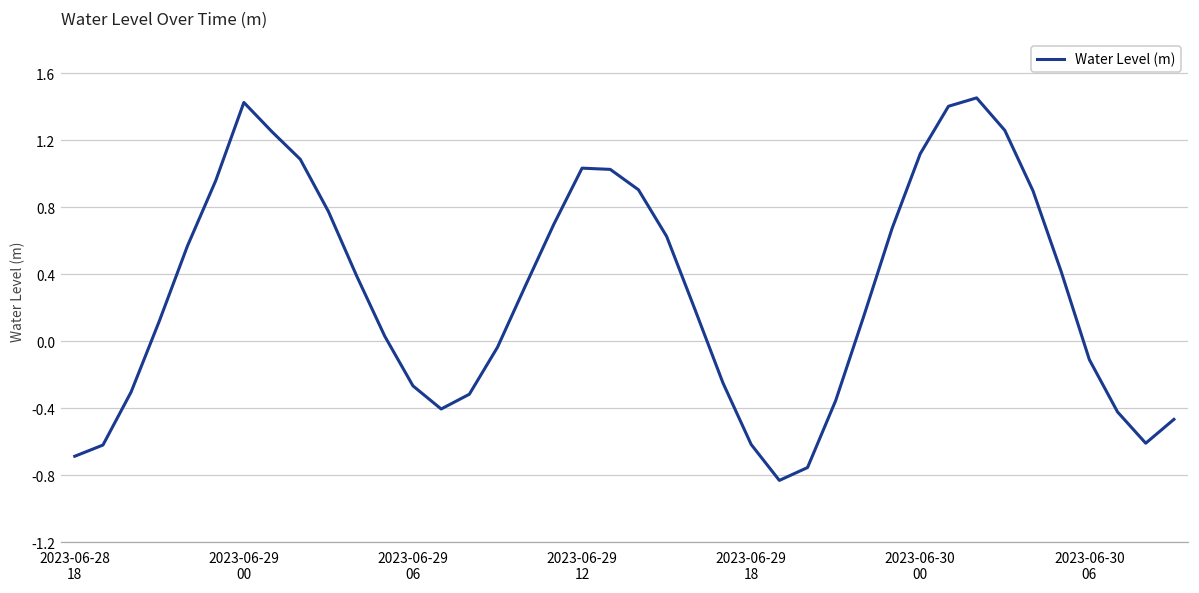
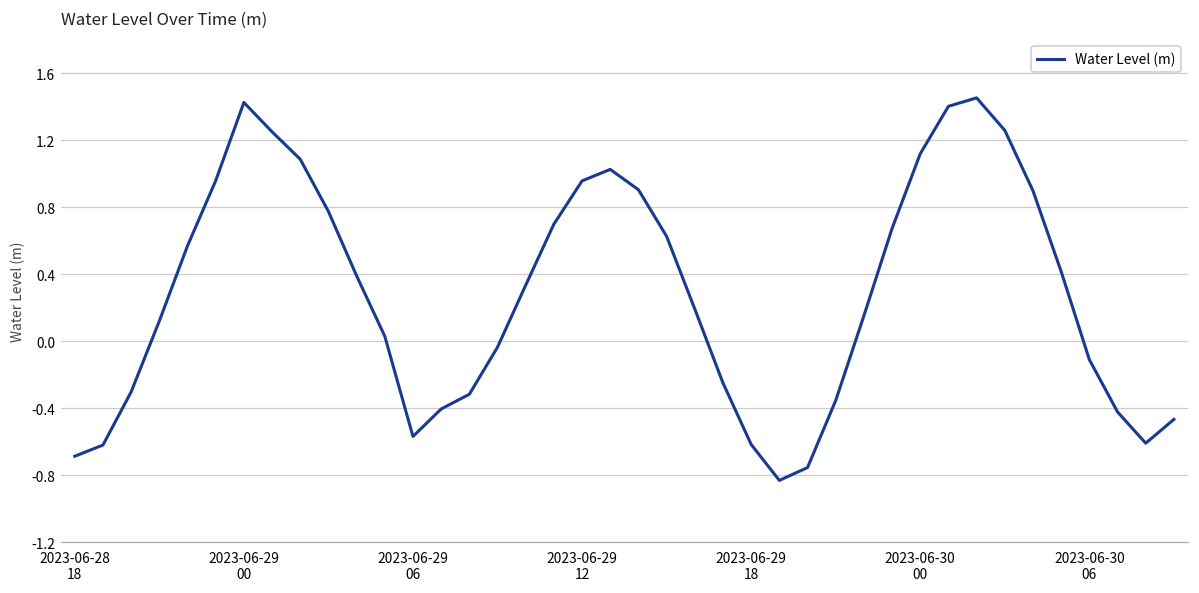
  {
    "2023-06-28 18": -0.69,
    "2023-06-29 00": 1.42,
-   "2023-06-29 06": -0.27,
-   "2023-06-29 12": 1.03,
+   "2023-06-29 06": -0.57,
+   "2023-06-29 12": 0.96,
    "2023-06-29 18": -0.62,
    "2023-06-30 00": 1.12,
    "2023-06-30 06": -0.11
  }
